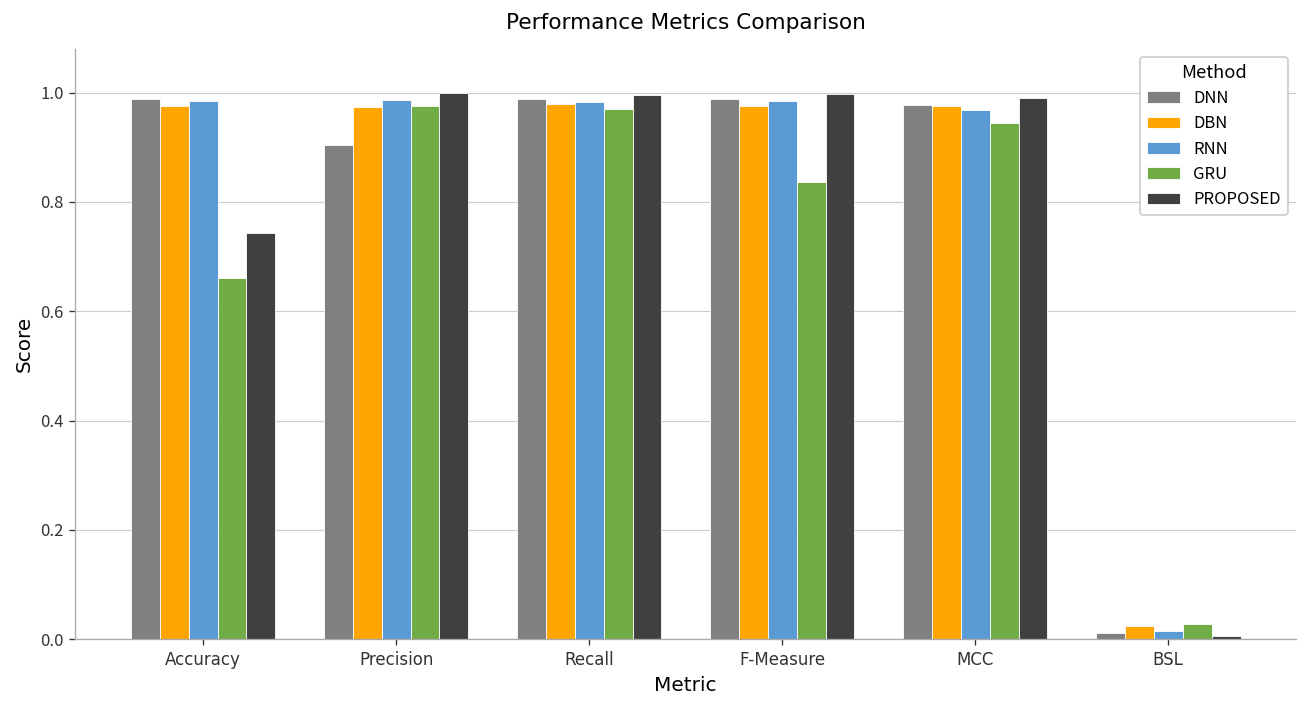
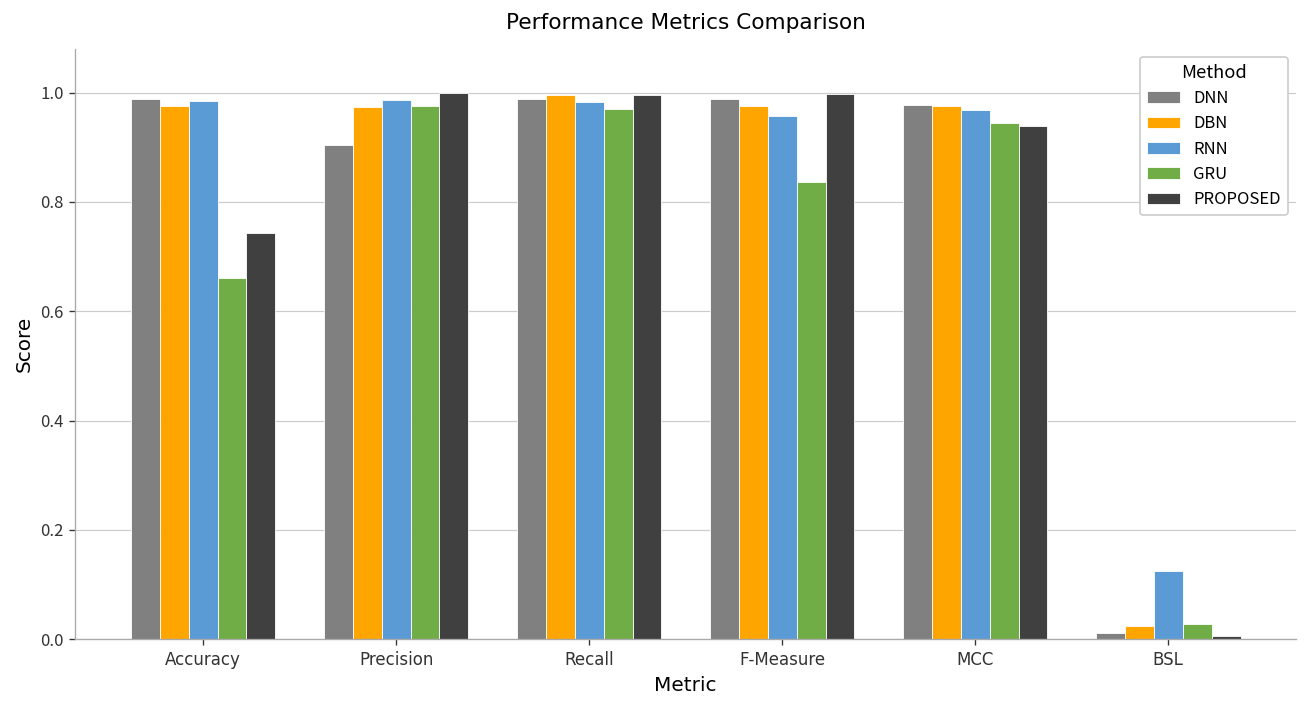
  {
    "DNN": {
      "Accuracy": 0.99,
      "Precision": 0.90,
      "Recall": 0.99,
      "F-Measure": 0.99,
      "MCC": 0.98,
      "BSL": 0.01
    },
    "DBN": {
      "Accuracy": 0.98,
      "Precision": 0.97,
-     "Recall": 0.98,
+     "Recall": 1.00,
      "F-Measure": 0.98,
      "MCC": 0.98,
      "BSL": 0.02
    },
    "RNN": {
      "Accuracy": 0.98,
      "Precision": 0.99,
      "Recall": 0.98,
-     "F-Measure": 0.98,
+     "F-Measure": 0.96,
      "MCC": 0.97,
-     "BSL": 0.02
+     "BSL": 0.13
    },
    "GRU": {
      "Accuracy": 0.66,
      "Precision": 0.98,
      "Recall": 0.97,
      "F-Measure": 0.84,
      "MCC": 0.94,
      "BSL": 0.03
    },
    "PROPOSED": {
      "Accuracy": 0.74,
      "Precision": 1.00,
      "Recall": 0.99,
      "F-Measure": 1.00,
-     "MCC": 0.99
+     "MCC": 0.94
    }
  }
